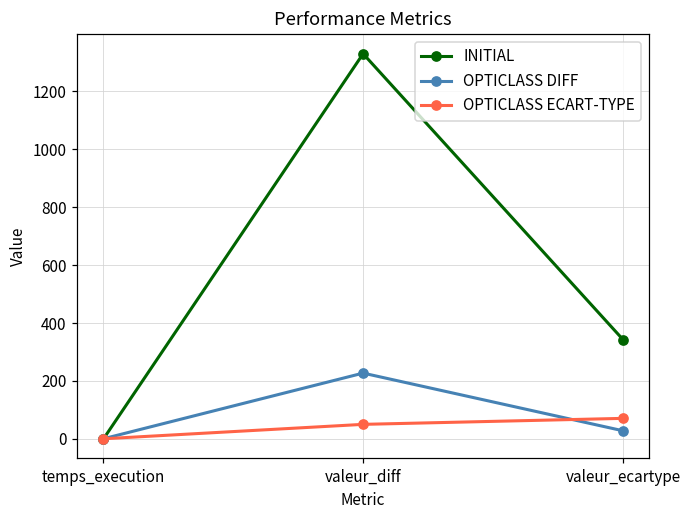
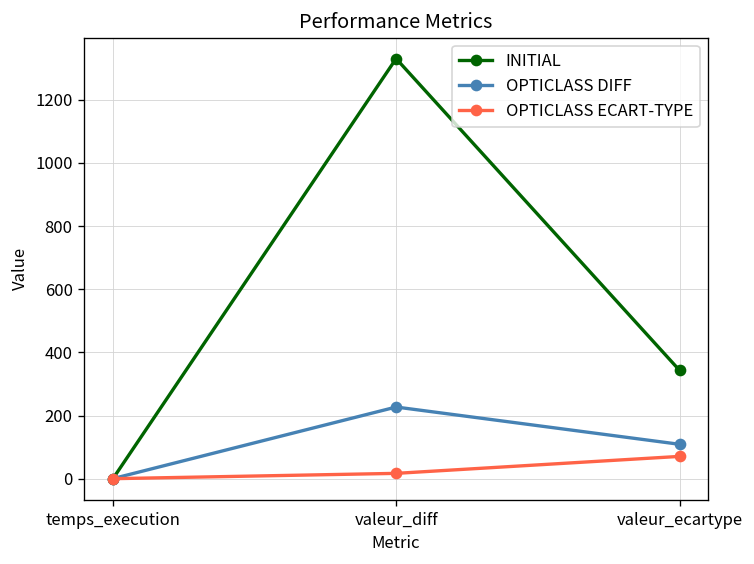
  {
    "INITIAL": {
      "valeur_diff": 1330,
      "valeur_ecartype": 340
    },
    "OPTICLASS DIFF": {
      "valeur_diff": 230,
-     "valeur_ecartype": 30
+     "valeur_ecartype": 110
    },
    "OPTICLASS ECART-TYPE": {
-     "valeur_diff": 50,
+     "valeur_diff": 20,
      "valeur_ecartype": 70
    }
  }
